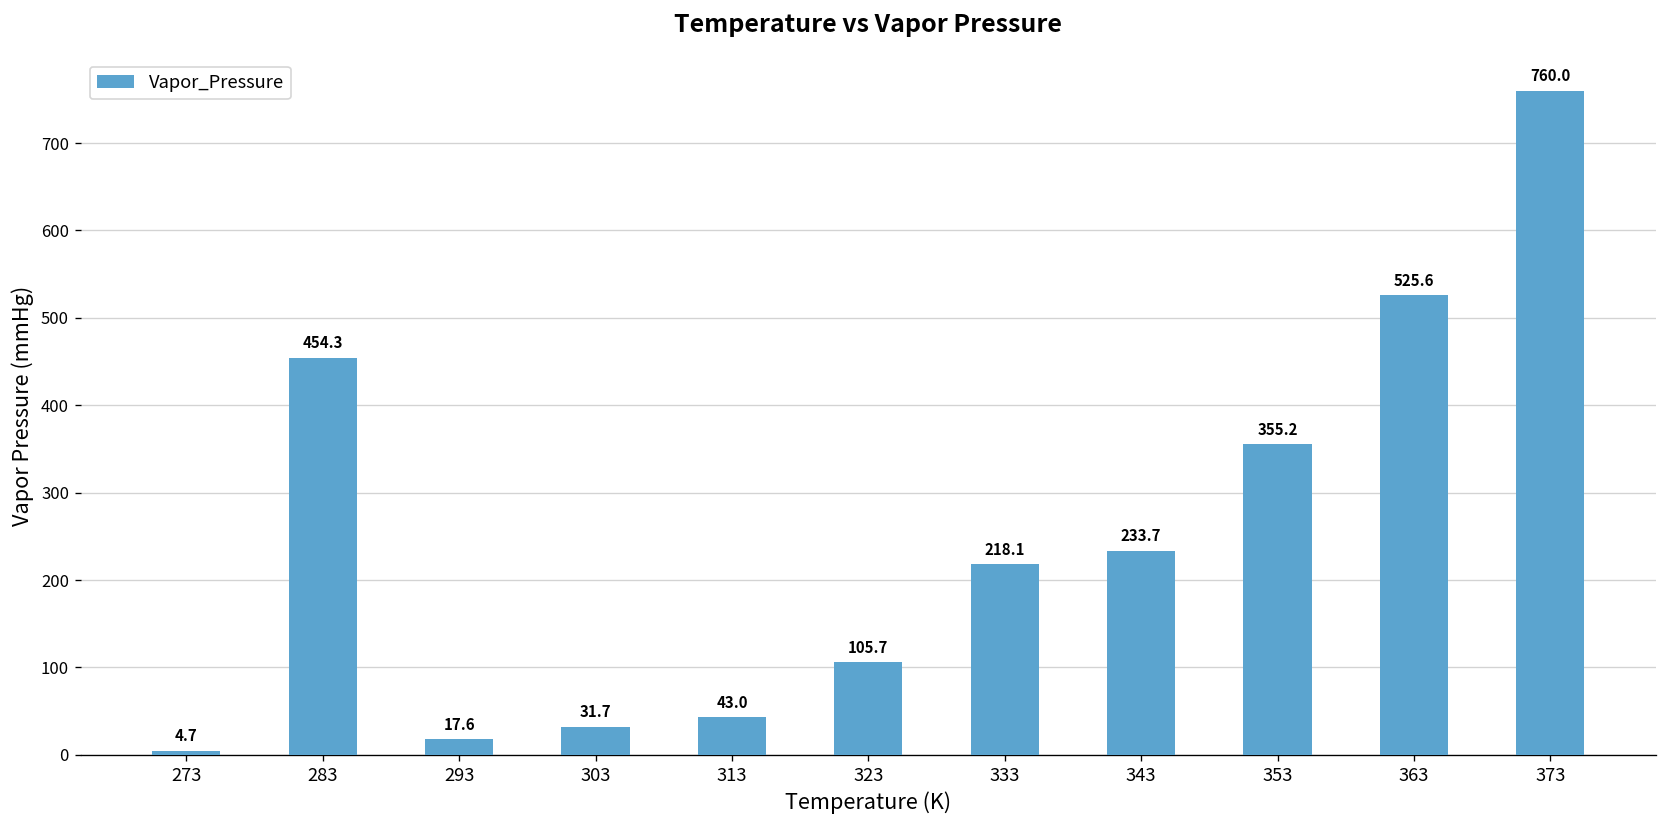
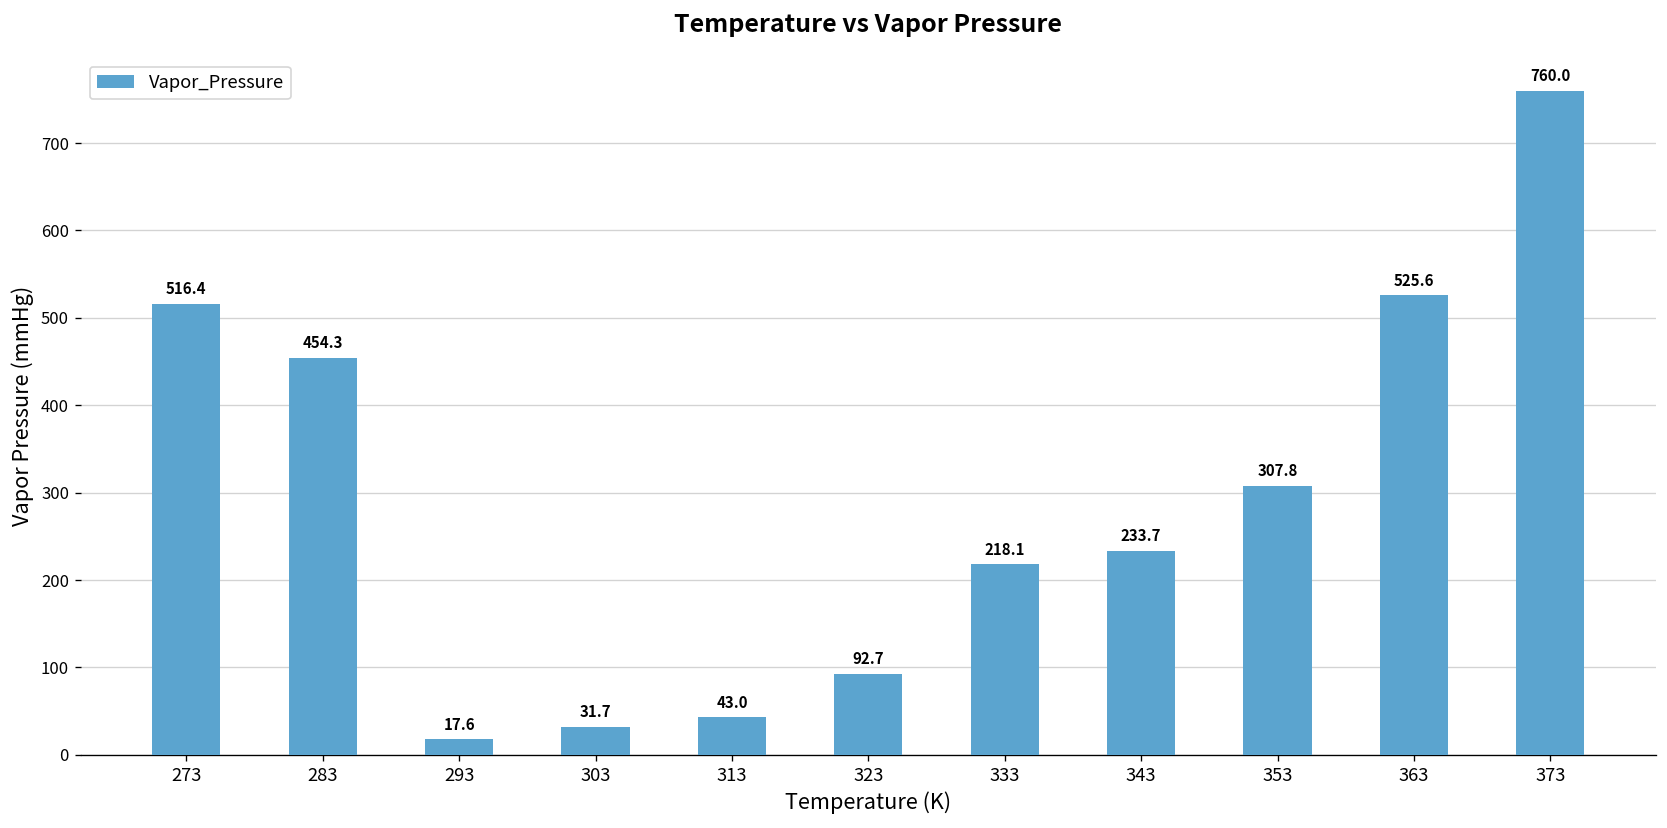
  {
-   "273": 4.7,
+   "273": 516.4,
    "283": 454.3,
    "293": 17.6,
    "303": 31.7,
    "313": 43.0,
-   "323": 105.7,
+   "323": 92.7,
    "333": 218.1,
    "343": 233.7,
-   "353": 355.2,
+   "353": 307.8,
    "363": 525.6,
    "373": 760.0
  }
